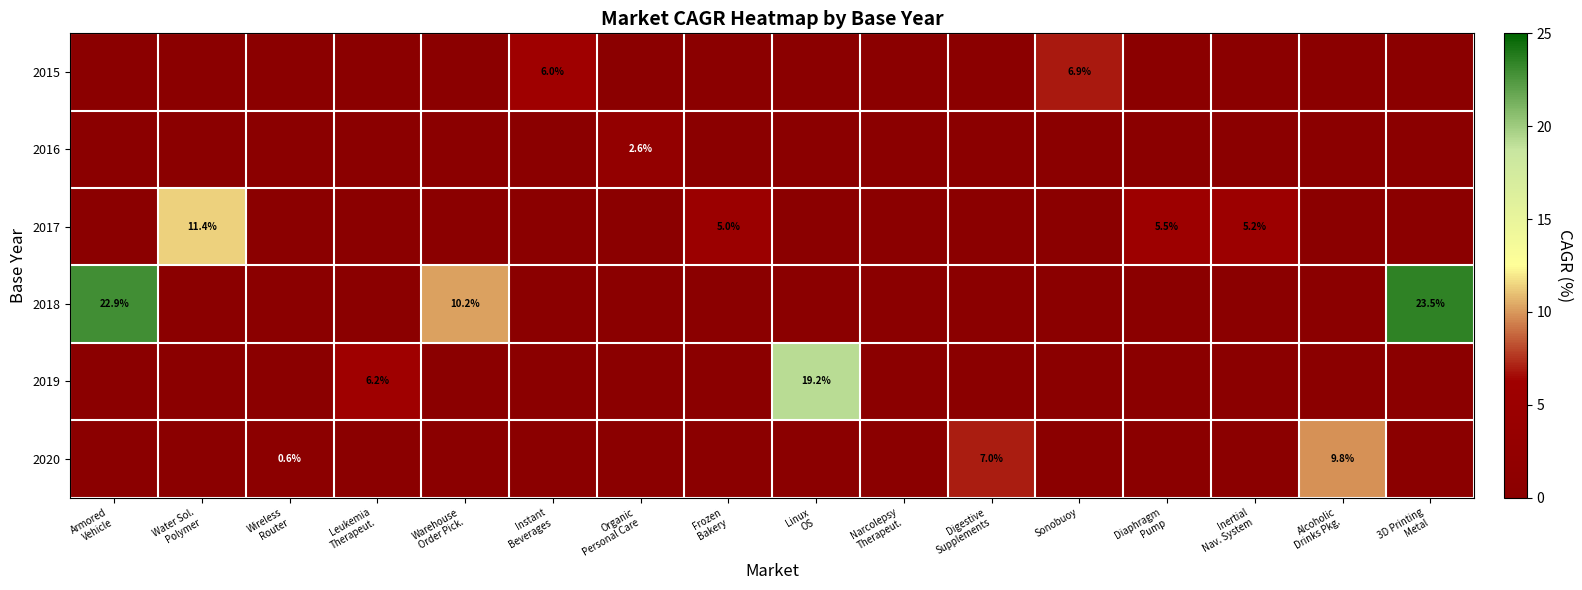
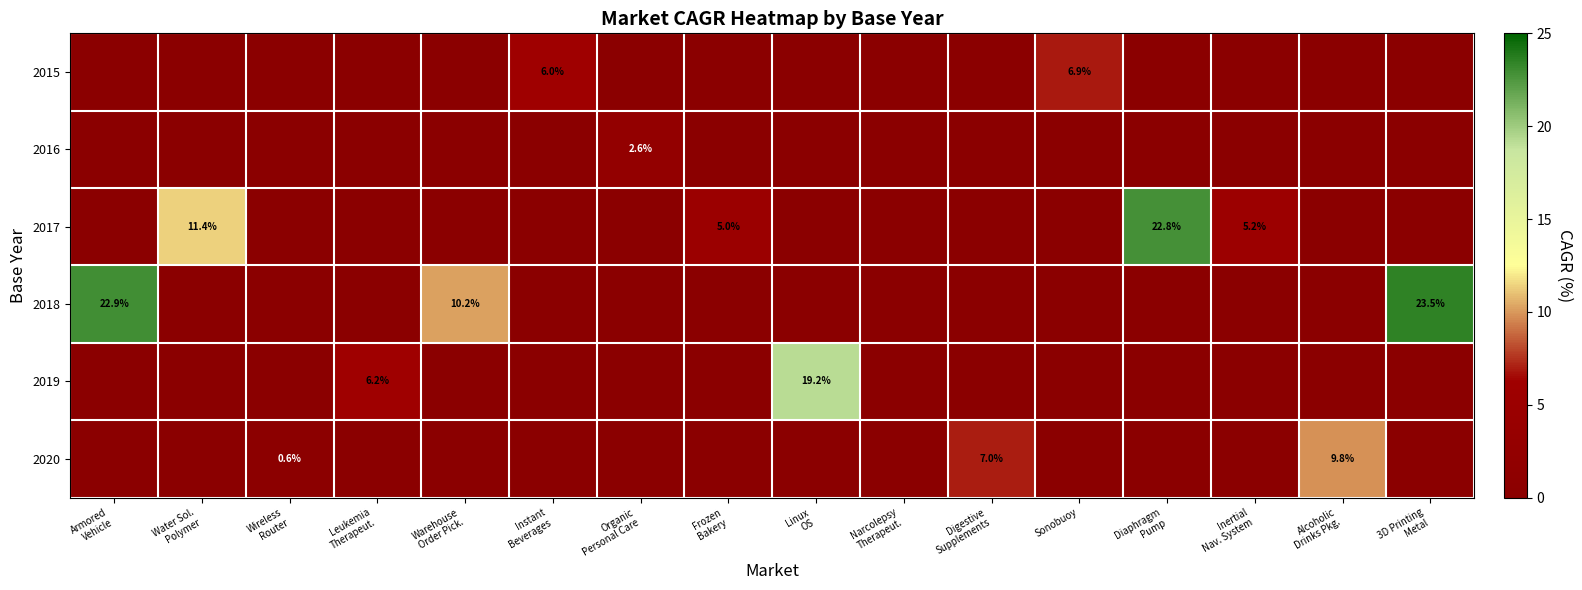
  {
    "2015": {
      "Instant Beverages": "6.0%",
      "Sonobuoy": "6.9%"
    },
    "2016": {
      "Organic Personal Care": "2.6%"
    },
    "2017": {
      "Water Sol. Polymer": "11.4%",
      "Frozen Bakery": "5.0%",
-     "Diaphragm Pump": "5.5%",
+     "Diaphragm Pump": "22.8%",
      "Inertial Nav. System": "5.2%"
    },
    "2018": {
      "Armored Vehicle": "22.9%",
      "Warehouse Order Pick.": "10.2%",
      "3D Printing Metal": "23.5%"
    },
    "2019": {
      "Leukemia Therapeut.": "6.2%",
      "Linux OS": "19.2%"
    },
    "2020": {
      "Wireless Router": "0.6%",
      "Digestive Supplements": "7.0%",
      "Alcoholic Drinks Pkg.": "9.8%"
    }
  }
